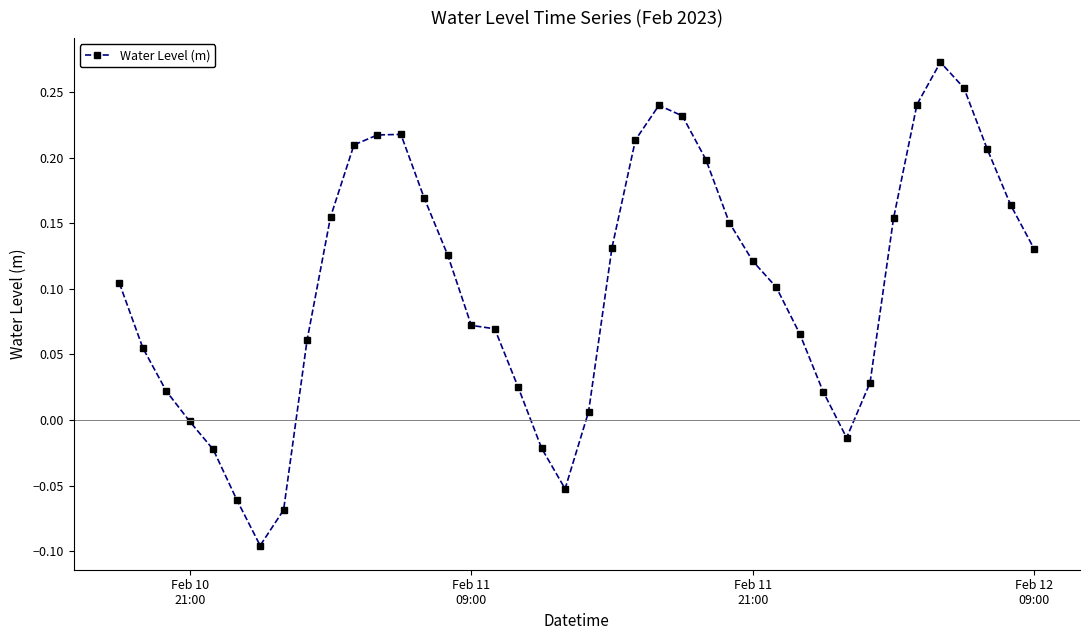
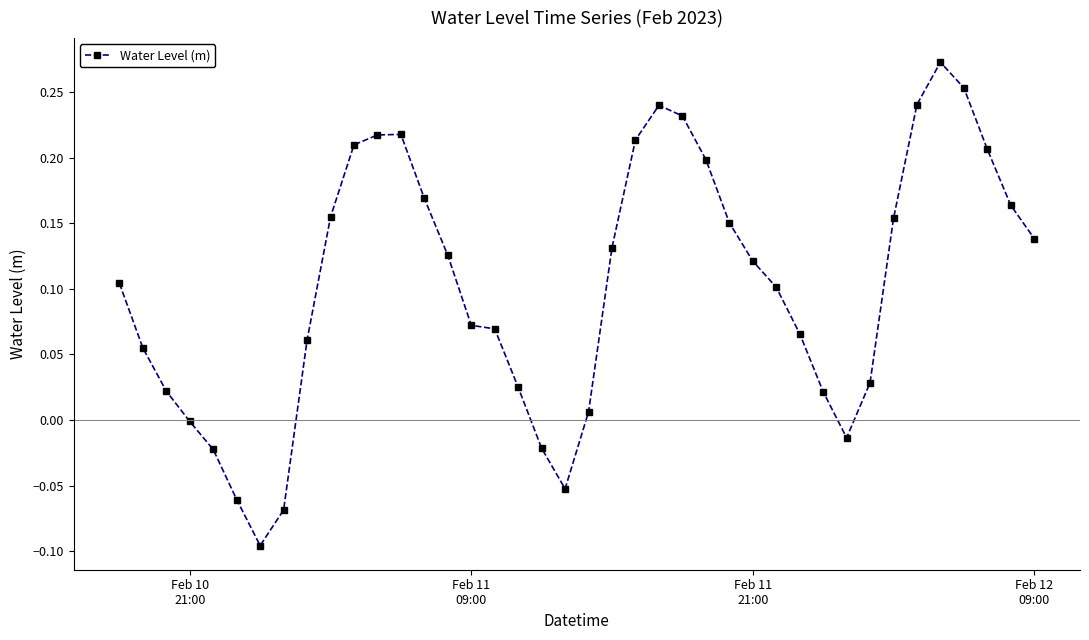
  {
    "Feb 10 21:00": -0.001,
    "Feb 11 09:00": 0.072,
    "Feb 11 21:00": 0.121,
-   "Feb 12 09:00": 0.130
+   "Feb 12 09:00": 0.138
  }
